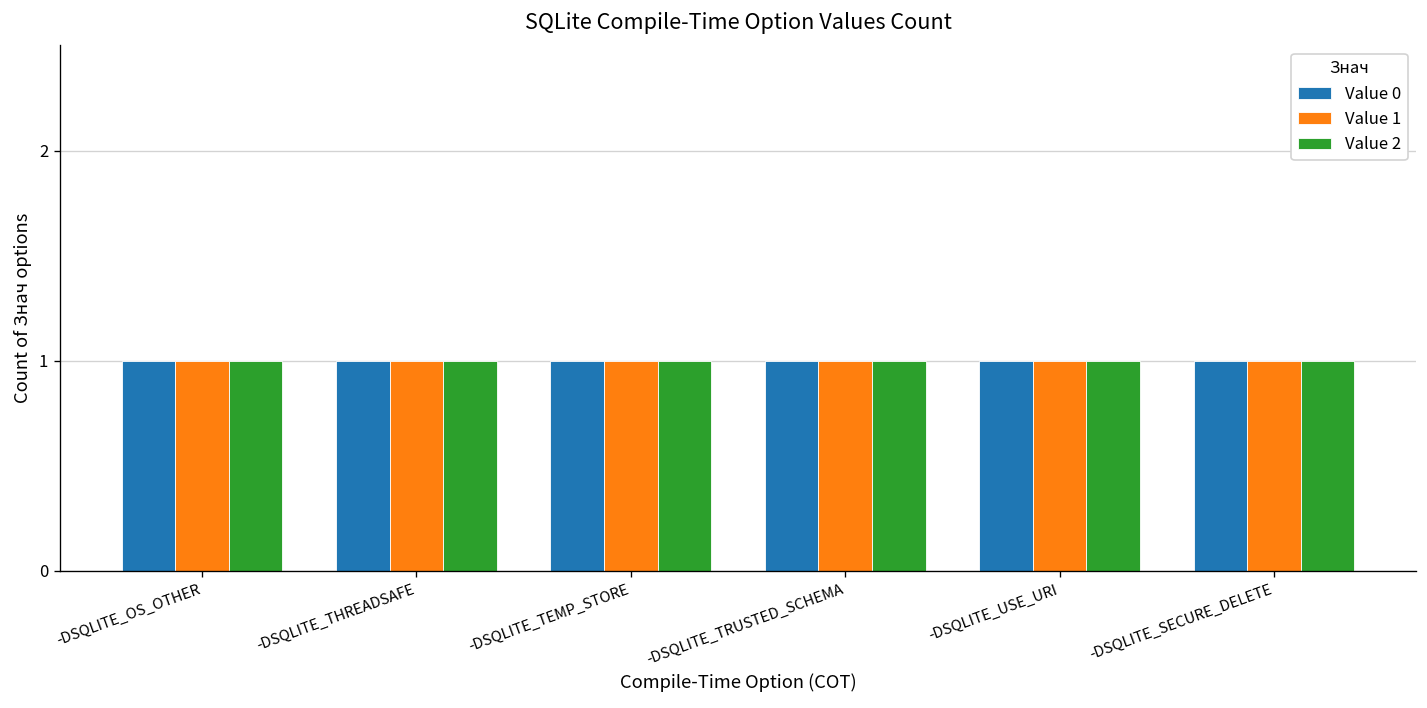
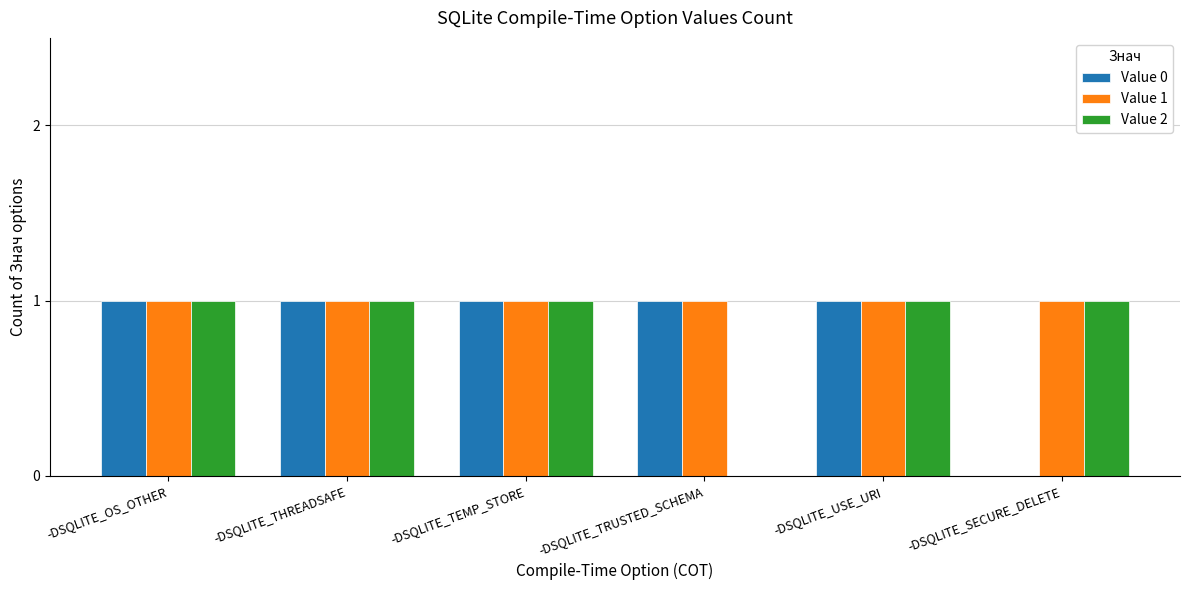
  {
    "Value 0": {
      "-DSQLITE_OS_OTHER": 1,
      "-DSQLITE_THREADSAFE": 1,
      "-DSQLITE_TEMP_STORE": 1,
      "-DSQLITE_TRUSTED_SCHEMA": 1,
      "-DSQLITE_USE_URI": 1,
-     "-DSQLITE_SECURE_DELETE": 1
+     "-DSQLITE_SECURE_DELETE": 0
    },
    "Value 1": {
      "-DSQLITE_OS_OTHER": 1,
      "-DSQLITE_THREADSAFE": 1,
      "-DSQLITE_TEMP_STORE": 1,
      "-DSQLITE_TRUSTED_SCHEMA": 1,
      "-DSQLITE_USE_URI": 1,
      "-DSQLITE_SECURE_DELETE": 1
    },
    "Value 2": {
      "-DSQLITE_OS_OTHER": 1,
      "-DSQLITE_THREADSAFE": 1,
      "-DSQLITE_TEMP_STORE": 1,
-     "-DSQLITE_TRUSTED_SCHEMA": 1,
+     "-DSQLITE_TRUSTED_SCHEMA": 0,
      "-DSQLITE_USE_URI": 1,
      "-DSQLITE_SECURE_DELETE": 1
    }
  }
